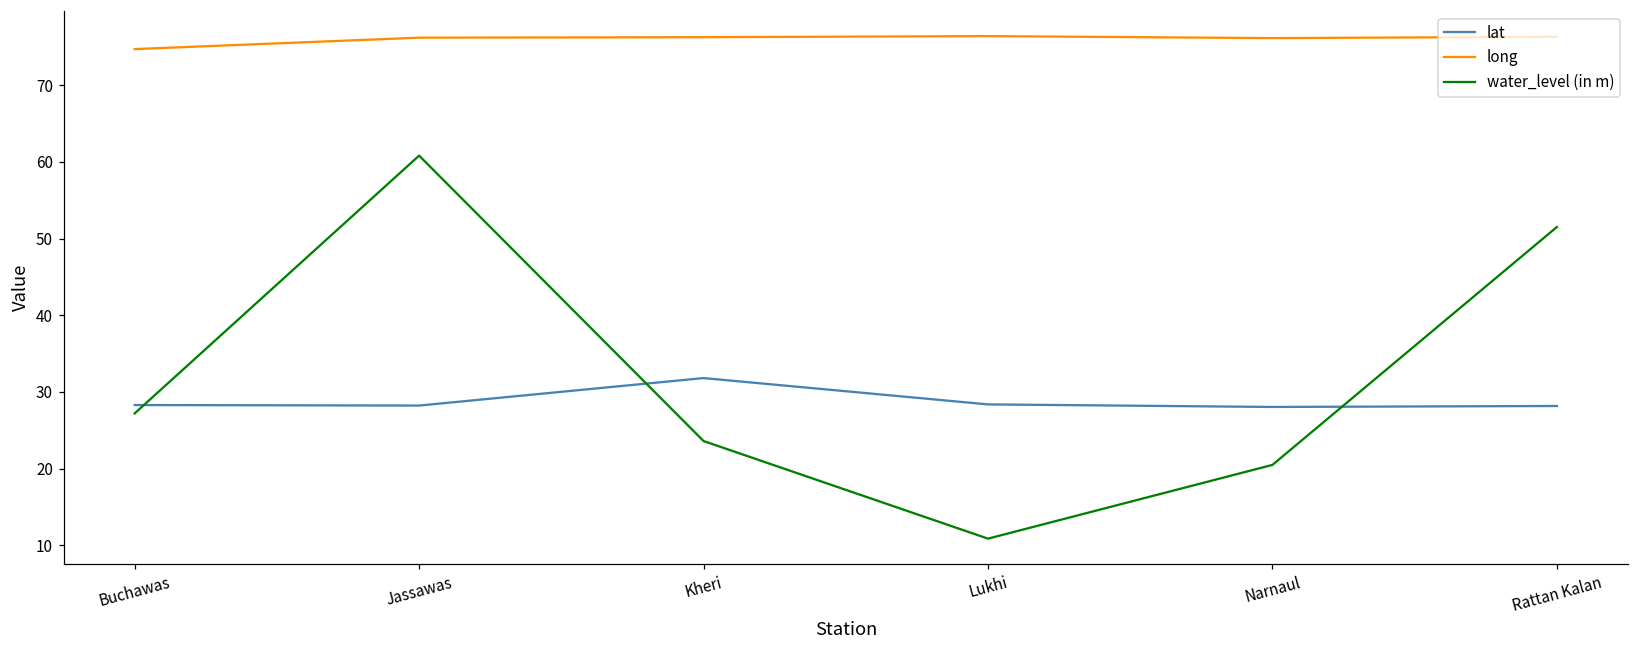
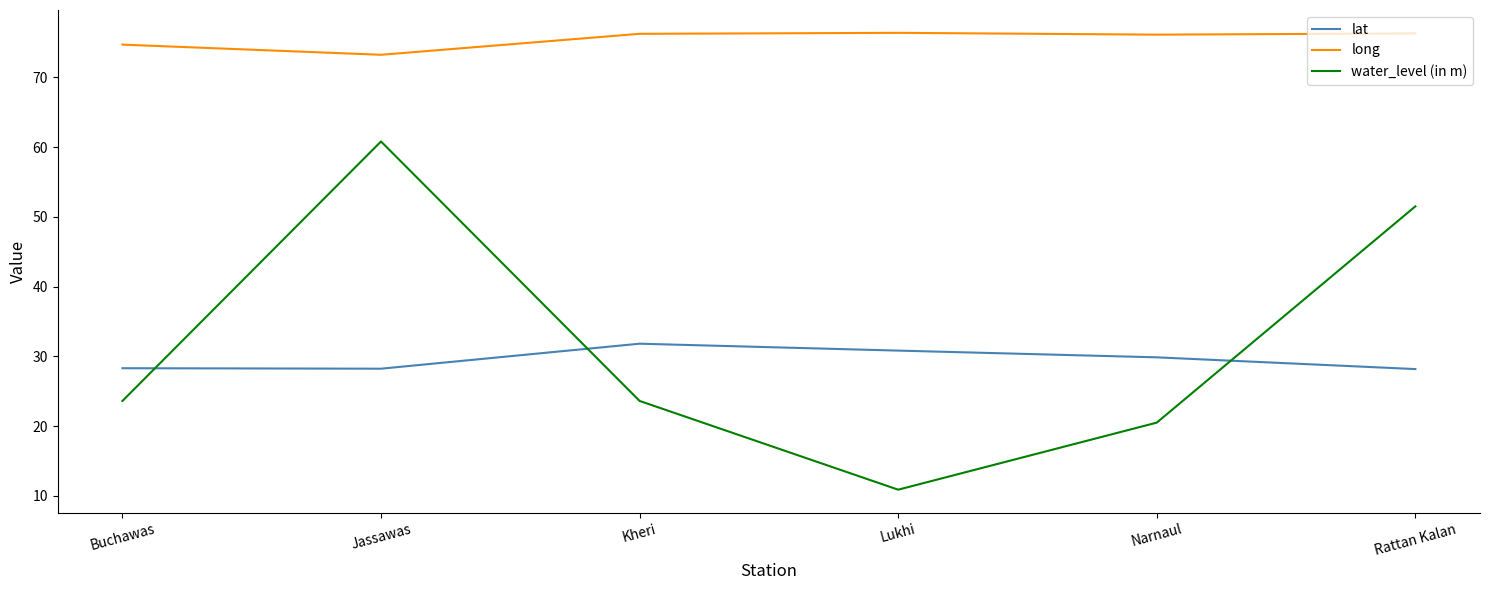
  {
    "lat": {
      "Buchawas": 28,
      "Jassawas": 28,
      "Kheri": 32,
-     "Lukhi": 28,
-     "Narnaul": 28,
+     "Lukhi": 31,
+     "Narnaul": 30,
      "Rattan Kalan": 28
    },
    "long": {
      "Buchawas": 75,
-     "Jassawas": 76,
+     "Jassawas": 73,
      "Kheri": 76,
      "Lukhi": 76,
      "Narnaul": 76
    },
    "water_level (in m)": {
-     "Buchawas": 27,
+     "Buchawas": 24,
      "Jassawas": 61,
      "Kheri": 24,
      "Lukhi": 11,
      "Narnaul": 21,
      "Rattan Kalan": 52
    }
  }
